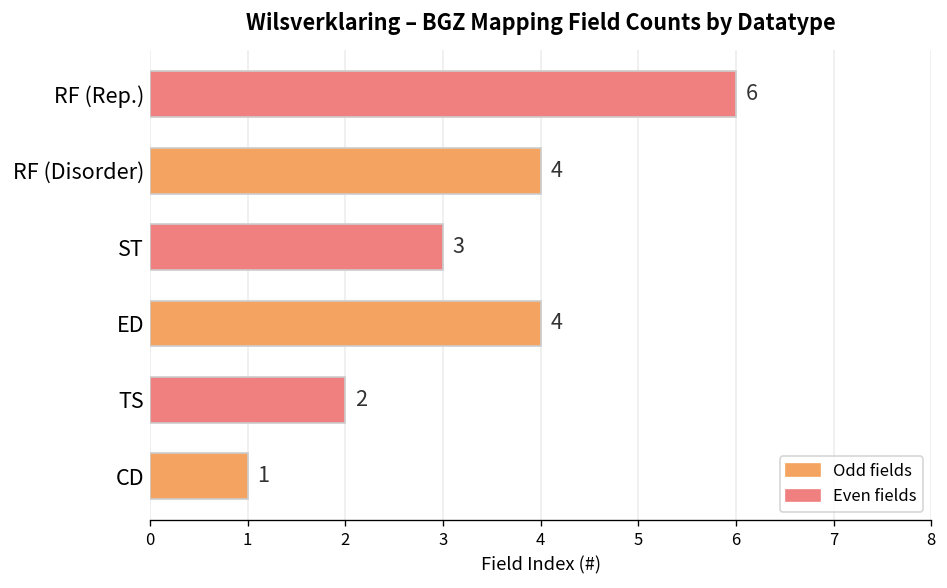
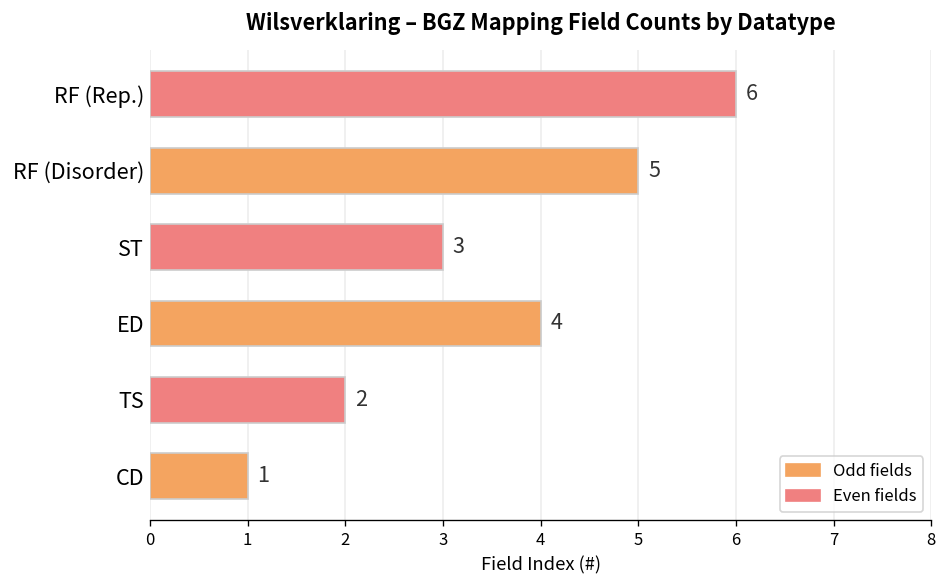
  {
    "RF (Rep.)": 6,
-   "RF (Disorder)": 4,
+   "RF (Disorder)": 5,
    "ST": 3,
    "ED": 4,
    "TS": 2,
    "CD": 1
  }
